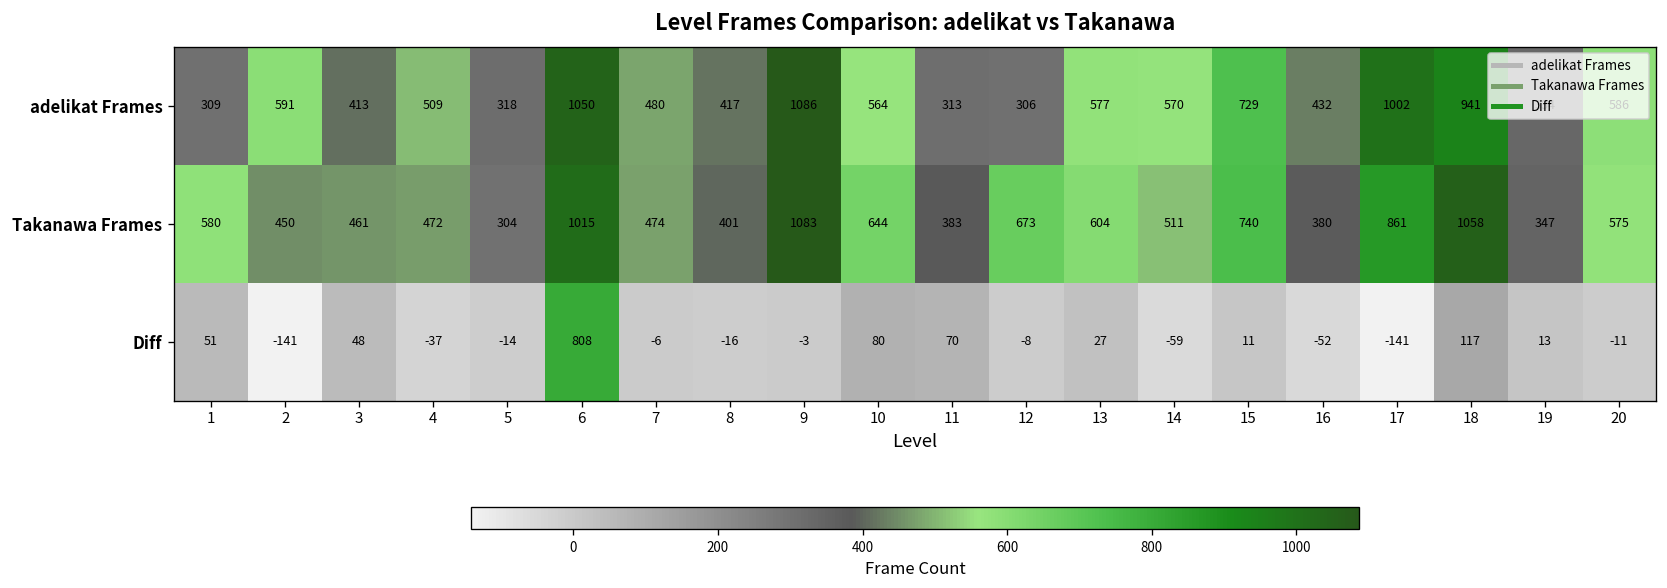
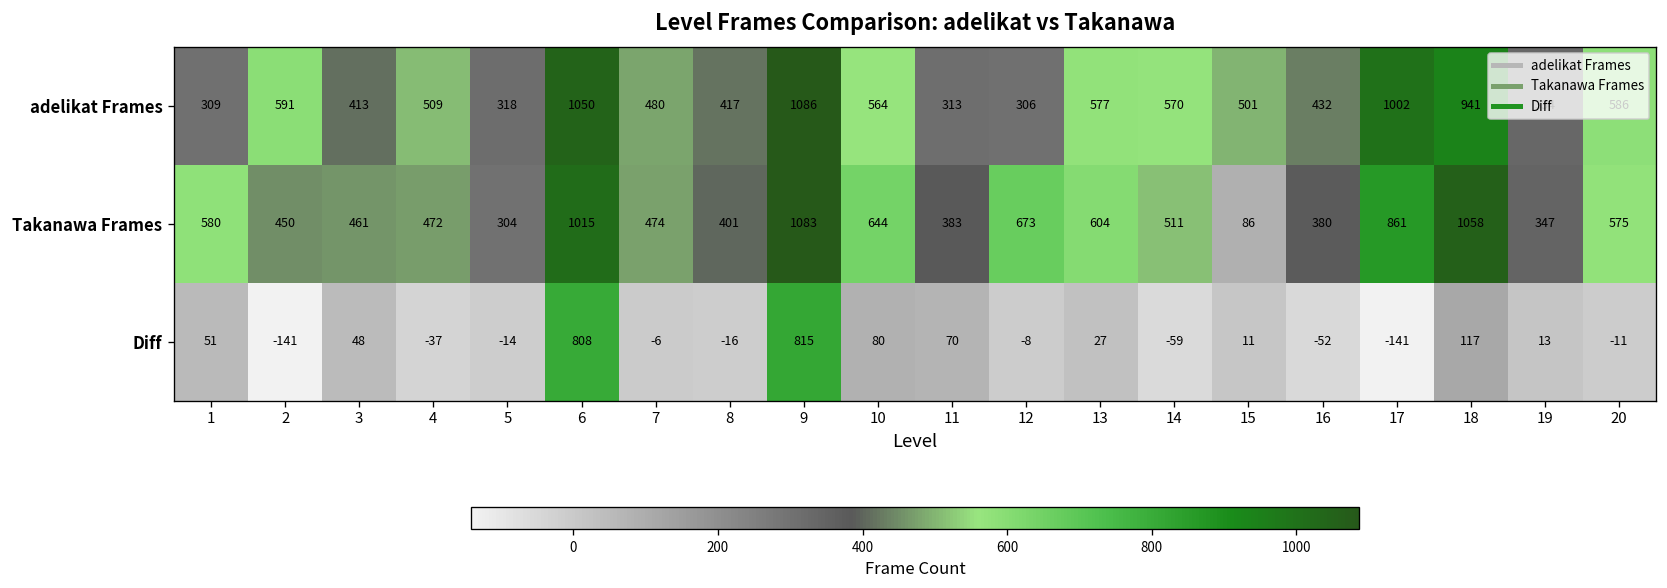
  {
    "adelikat Frames": {
      "1": 309,
      "2": 591,
      "3": 413,
      "4": 509,
      "5": 318,
      "6": 1050,
      "7": 480,
      "8": 417,
      "9": 1086,
      "10": 564,
      "11": 313,
      "12": 306,
      "13": 577,
      "14": 570,
-     "15": 729,
+     "15": 501,
      "16": 432,
      "17": 1002,
      "18": 941
    },
    "Takanawa Frames": {
      "1": 580,
      "2": 450,
      "3": 461,
      "4": 472,
      "5": 304,
      "6": 1015,
      "7": 474,
      "8": 401,
      "9": 1083,
      "10": 644,
      "11": 383,
      "12": 673,
      "13": 604,
      "14": 511,
-     "15": 740,
+     "15": 86,
      "16": 380,
      "17": 861,
      "18": 1058,
      "19": 347,
      "20": 575
    },
    "Diff": {
      "1": 51,
      "2": -141,
      "3": 48,
      "4": -37,
      "5": -14,
      "6": 808,
      "7": -6,
      "8": -16,
-     "9": -3,
+     "9": 815,
      "10": 80,
      "11": 70,
      "12": -8,
      "13": 27,
      "14": -59,
      "15": 11,
      "16": -52,
      "17": -141,
      "18": 117,
      "19": 13,
      "20": -11
    }
  }
